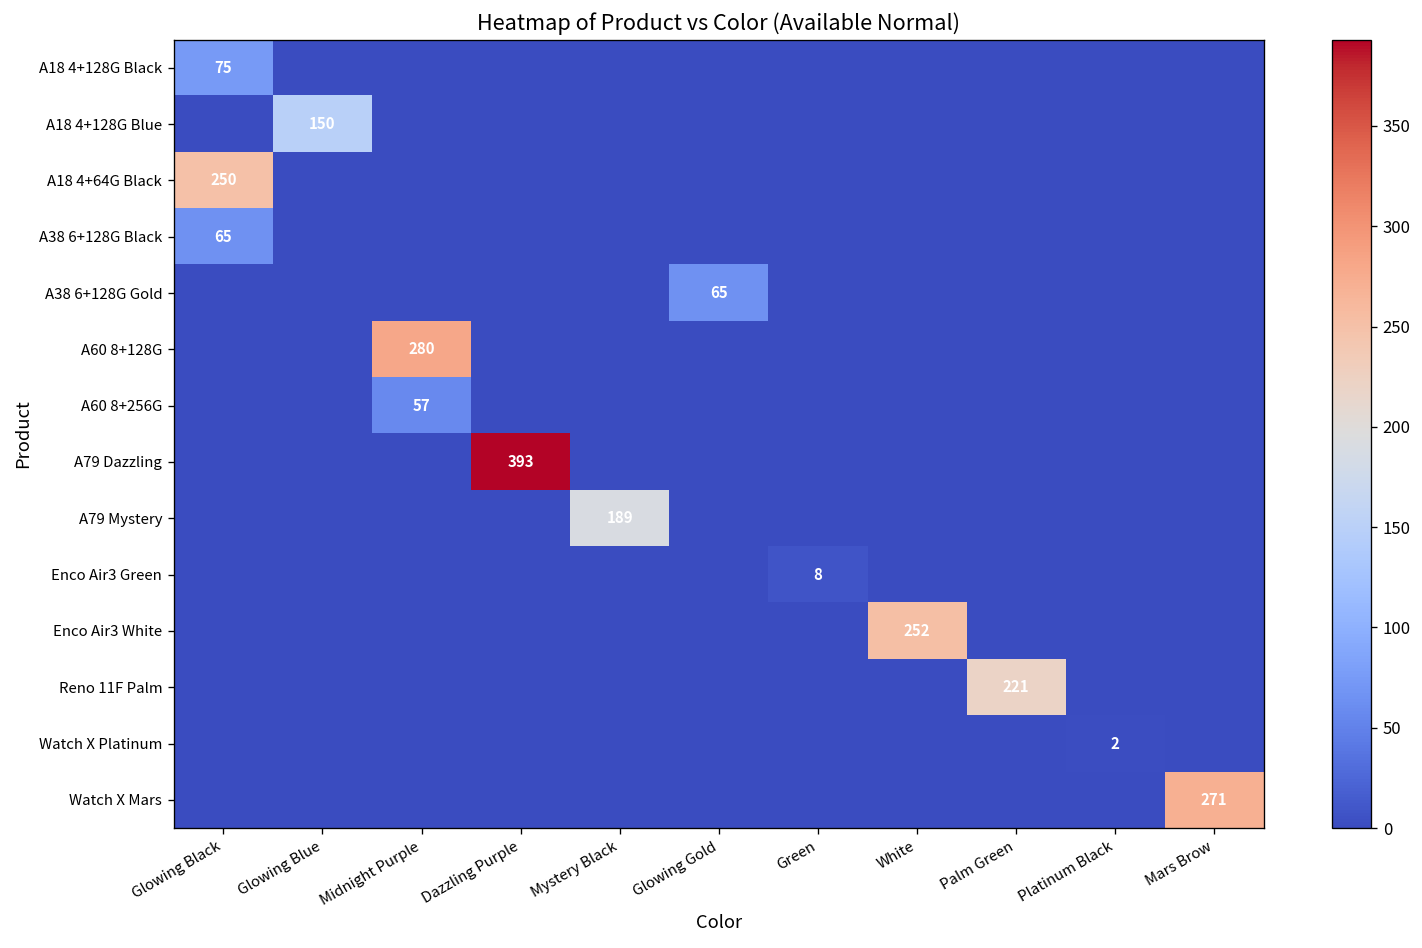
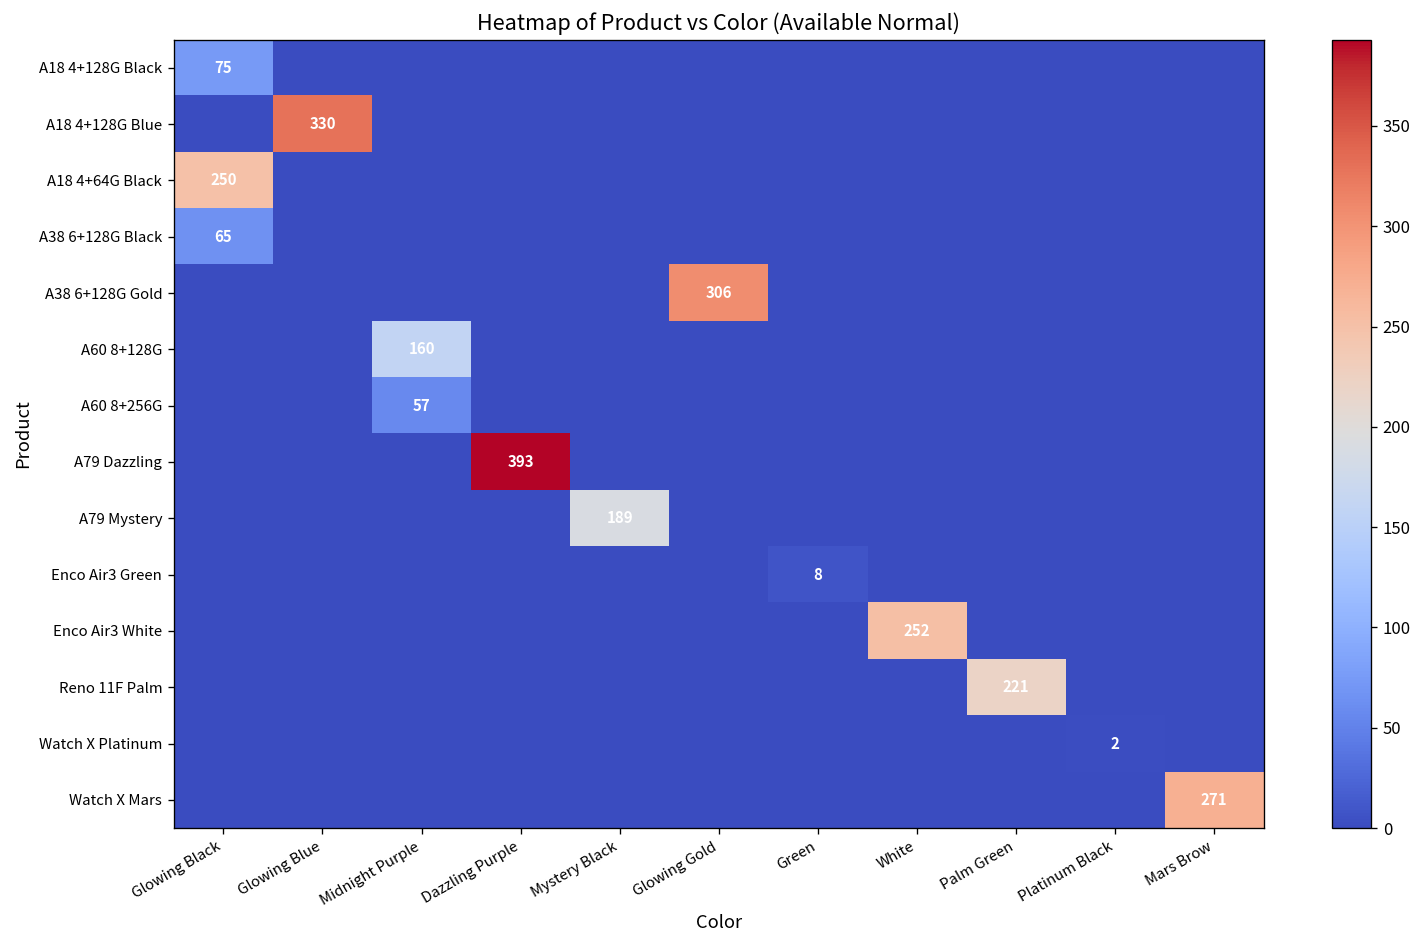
  {
    "A18 4+128G Black": {
      "Glowing Black": 75
    },
    "A18 4+128G Blue": {
-     "Glowing Blue": 150
+     "Glowing Blue": 330
    },
    "A18 4+64G Black": {
      "Glowing Black": 250
    },
    "A38 6+128G Black": {
      "Glowing Black": 65
    },
    "A38 6+128G Gold": {
-     "Glowing Gold": 65
+     "Glowing Gold": 306
    },
    "A60 8+128G": {
-     "Midnight Purple": 280
+     "Midnight Purple": 160
    },
    "A60 8+256G": {
      "Midnight Purple": 57
    },
    "A79 Dazzling": {
      "Dazzling Purple": 393
    },
    "Enco Air3 Green": {
      "Green": 8
    },
    "Enco Air3 White": {
      "White": 252
    },
    "Reno 11F Palm": {
      "Palm Green": 221
    },
    "Watch X Platinum": {
      "Platinum Black": 2
    },
    "Watch X Mars": {
      "Mars Brow": 271
    }
  }
